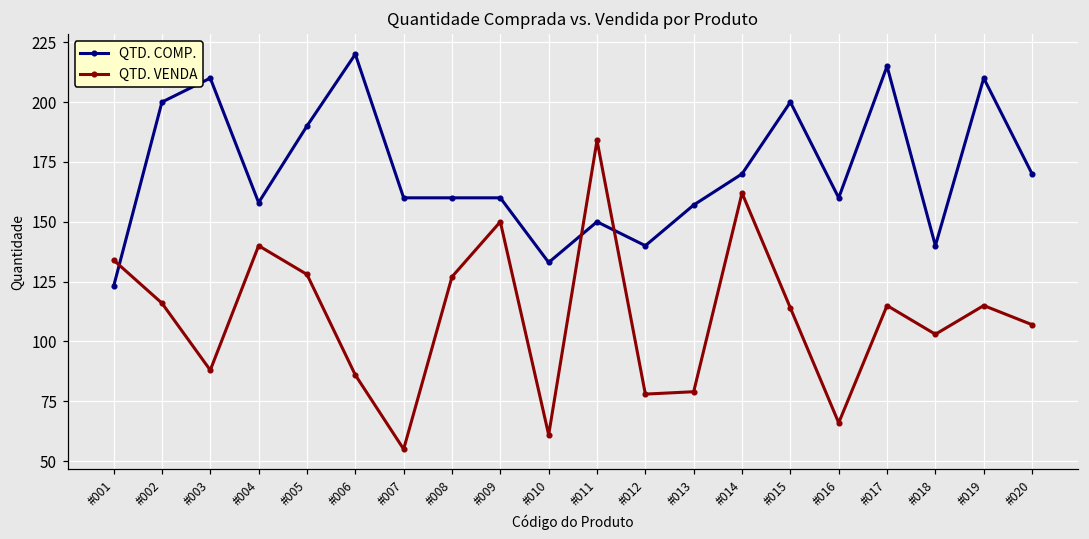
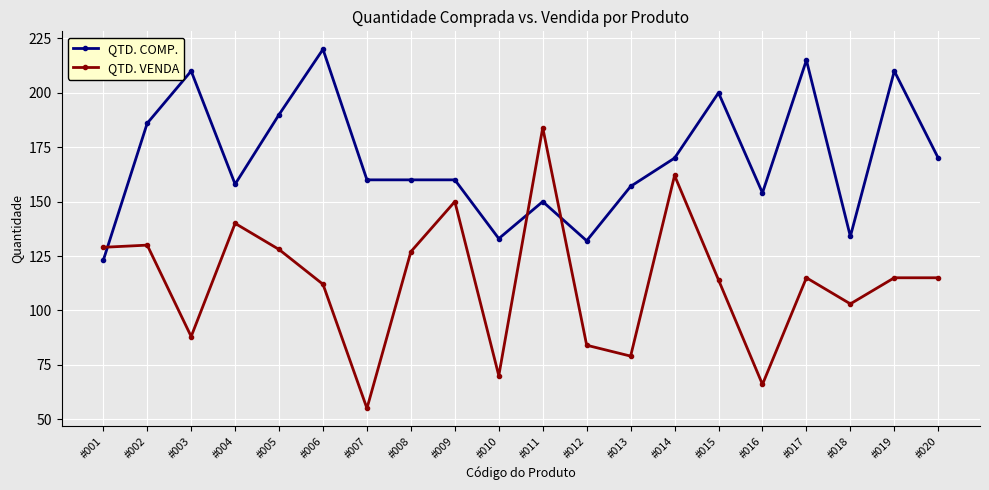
  {
    "QTD. COMP.": {
      "#001": 123,
-     "#002": 200,
+     "#002": 186,
      "#003": 210,
      "#004": 158,
      "#005": 190,
      "#006": 220,
      "#007": 160,
      "#008": 160,
      "#009": 160,
      "#010": 133,
      "#011": 150,
-     "#012": 140,
+     "#012": 132,
      "#013": 157,
      "#014": 170,
      "#015": 200,
-     "#016": 160,
+     "#016": 154,
      "#017": 215,
-     "#018": 140,
+     "#018": 134,
      "#019": 210,
      "#020": 170
    },
    "QTD. VENDA": {
-     "#001": 134,
-     "#002": 116,
+     "#001": 129,
+     "#002": 130,
      "#003": 88,
      "#004": 140,
      "#005": 128,
-     "#006": 86,
+     "#006": 112,
      "#007": 55,
      "#008": 127,
      "#009": 150,
-     "#010": 61,
+     "#010": 70,
      "#011": 184,
-     "#012": 78,
+     "#012": 84,
      "#013": 79,
      "#014": 162,
      "#015": 114,
      "#016": 66,
      "#017": 115,
      "#018": 103,
      "#019": 115,
-     "#020": 107
+     "#020": 115
    }
  }
